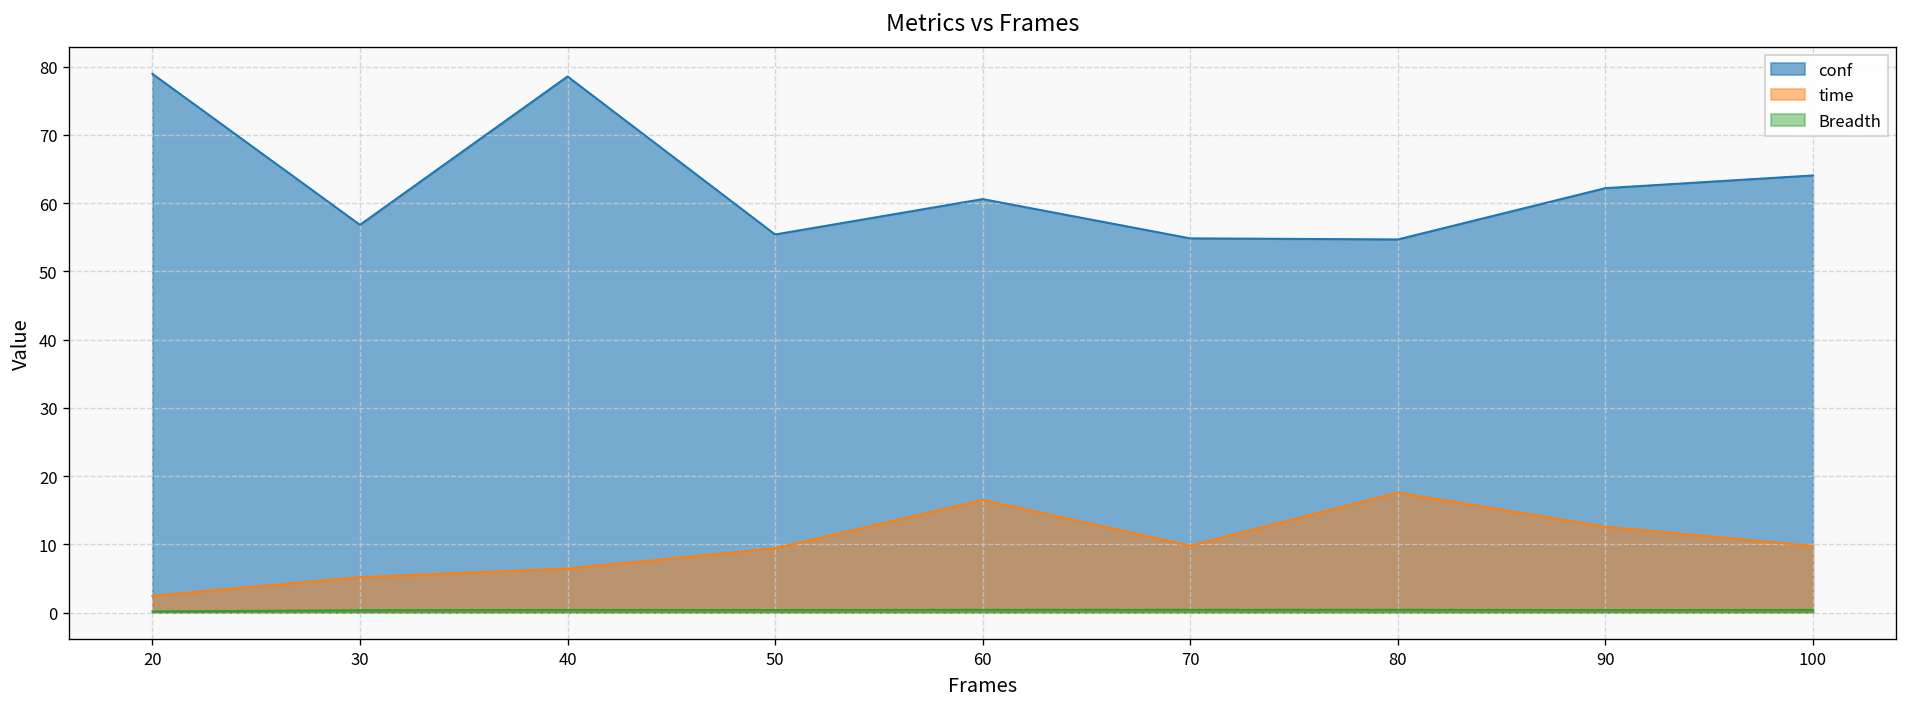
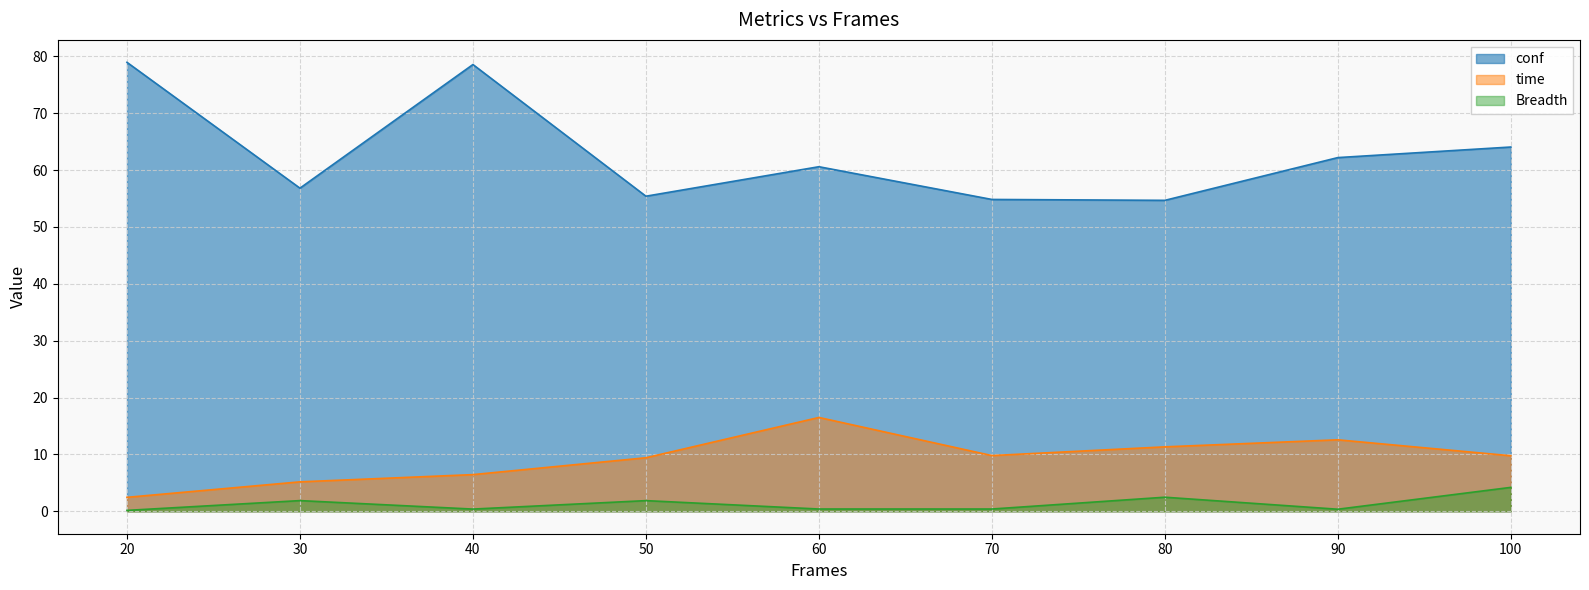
  {
    "conf": {
      "20": 79,
      "30": 57,
      "40": 79,
      "50": 55,
      "60": 61,
      "70": 55,
      "80": 55,
      "90": 62,
      "100": 64
    },
    "time": {
      "20": 2,
      "30": 5,
      "40": 6,
      "50": 9,
      "60": 16,
      "70": 10,
-     "80": 18,
+     "80": 11,
      "90": 13,
      "100": 10
    },
    "Breadth": {
      "20": 0,
-     "30": 0,
+     "30": 2,
      "40": 0,
-     "50": 0,
+     "50": 2,
      "60": 0,
      "70": 0,
-     "80": 0,
+     "80": 2,
      "90": 0,
-     "100": 0
+     "100": 4
    }
  }
